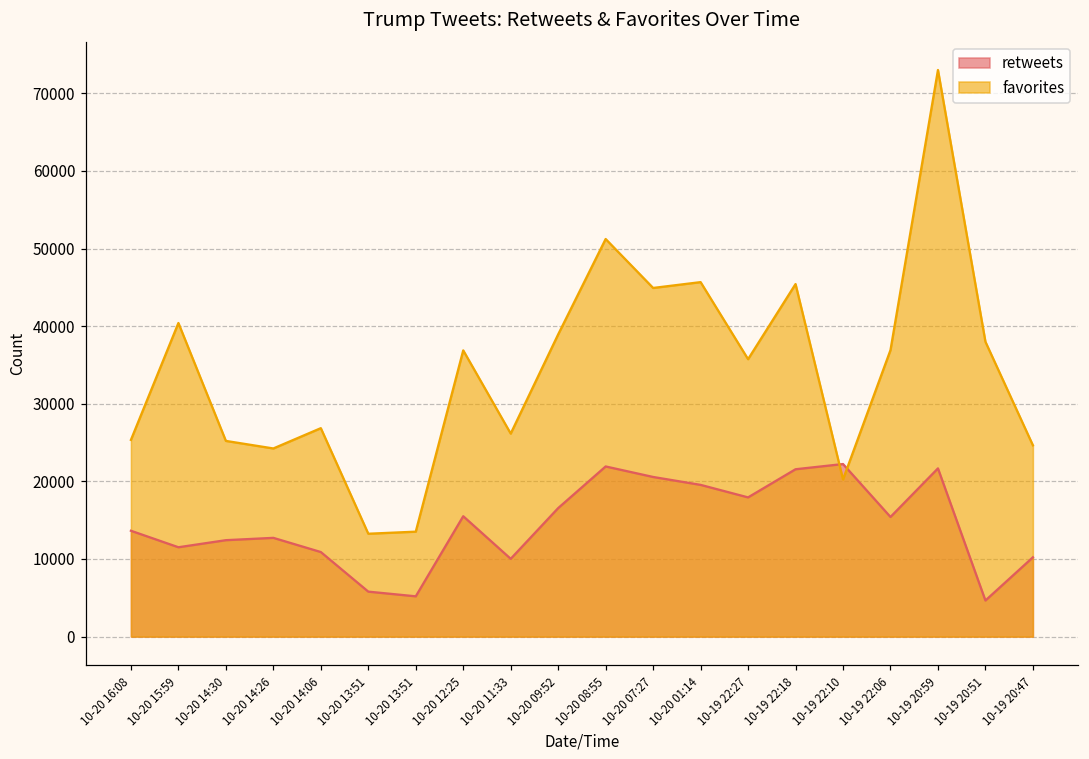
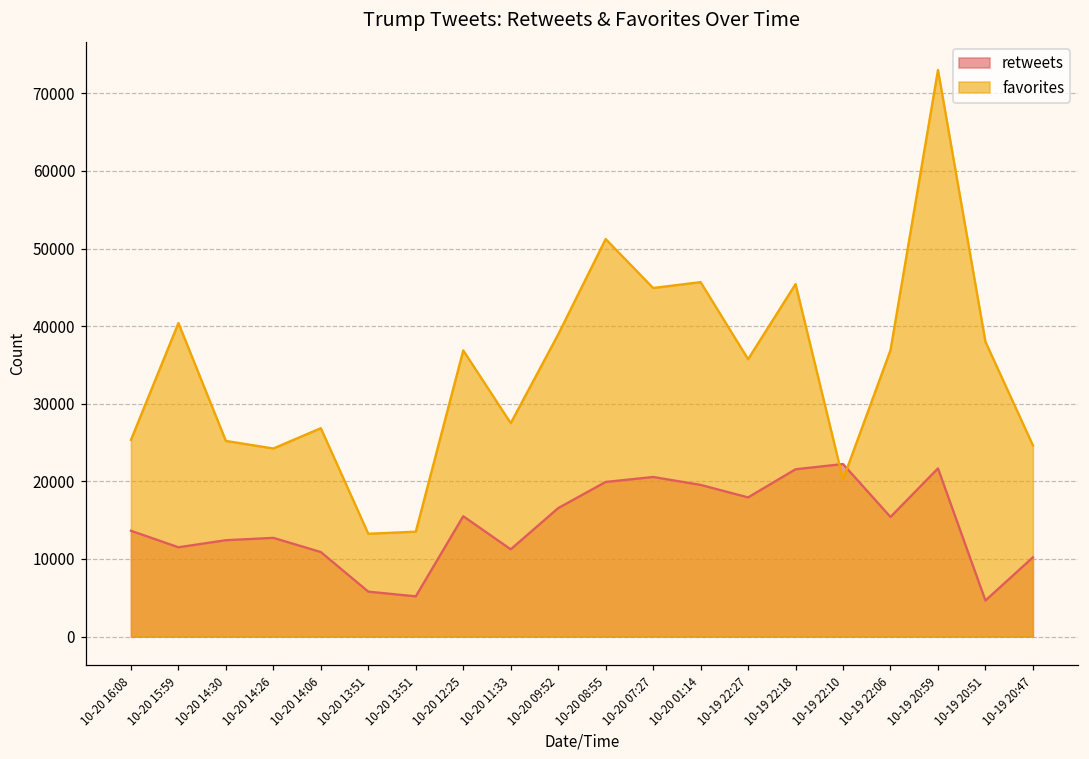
  {
    "retweets": {
      "10-20 16:08": 14000,
      "10-20 15:59": 12000,
      "10-20 14:30": 12000,
      "10-20 14:26": 13000,
      "10-20 14:06": 11000,
      "10-20 12:25": 16000,
-     "10-20 11:33": 10000,
+     "10-20 11:33": 11000,
      "10-20 09:52": 17000,
-     "10-20 08:55": 22000,
+     "10-20 08:55": 20000,
      "10-20 07:27": 21000,
      "10-20 01:14": 20000,
      "10-19 22:27": 18000,
      "10-19 22:18": 22000,
      "10-19 22:10": 22000,
      "10-19 22:06": 15000,
      "10-19 20:59": 22000,
      "10-19 20:51": 5000,
      "10-19 20:47": 10000
    },
    "favorites": {
      "10-20 16:08": 25000,
      "10-20 15:59": 40000,
      "10-20 14:30": 25000,
      "10-20 14:26": 24000,
      "10-20 14:06": 27000,
      "10-20 12:25": 37000,
-     "10-20 11:33": 26000,
+     "10-20 11:33": 28000,
      "10-20 09:52": 39000,
      "10-20 08:55": 51000,
      "10-20 07:27": 45000,
      "10-20 01:14": 46000,
      "10-19 22:27": 36000,
      "10-19 22:18": 45000,
      "10-19 22:10": 20000,
      "10-19 22:06": 37000,
      "10-19 20:59": 73000,
      "10-19 20:51": 38000,
      "10-19 20:47": 25000
    }
  }
